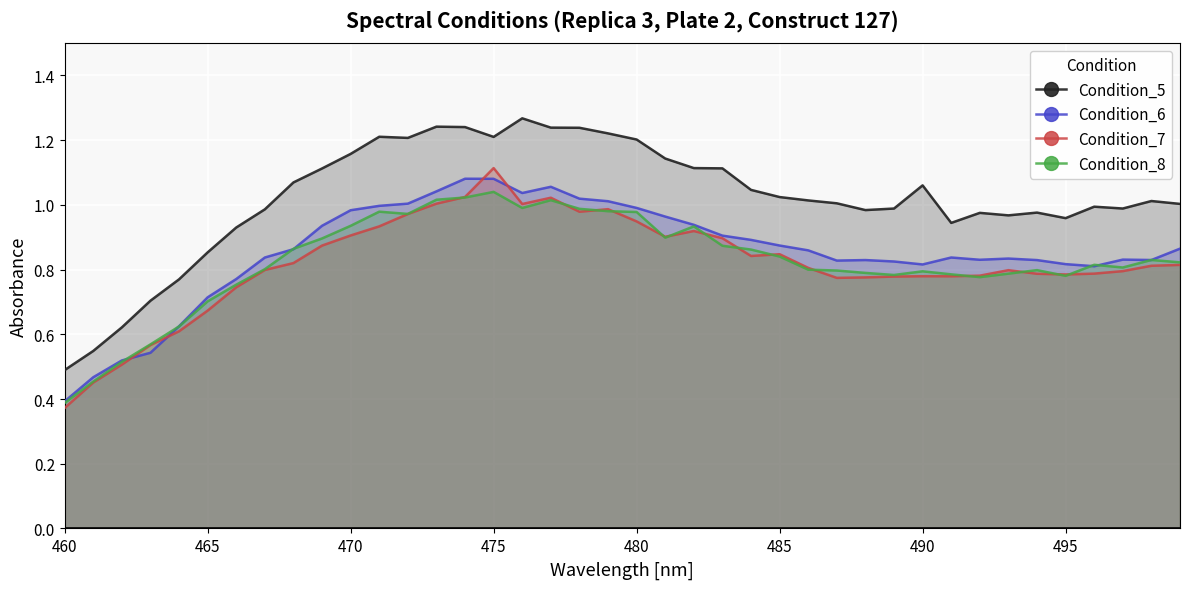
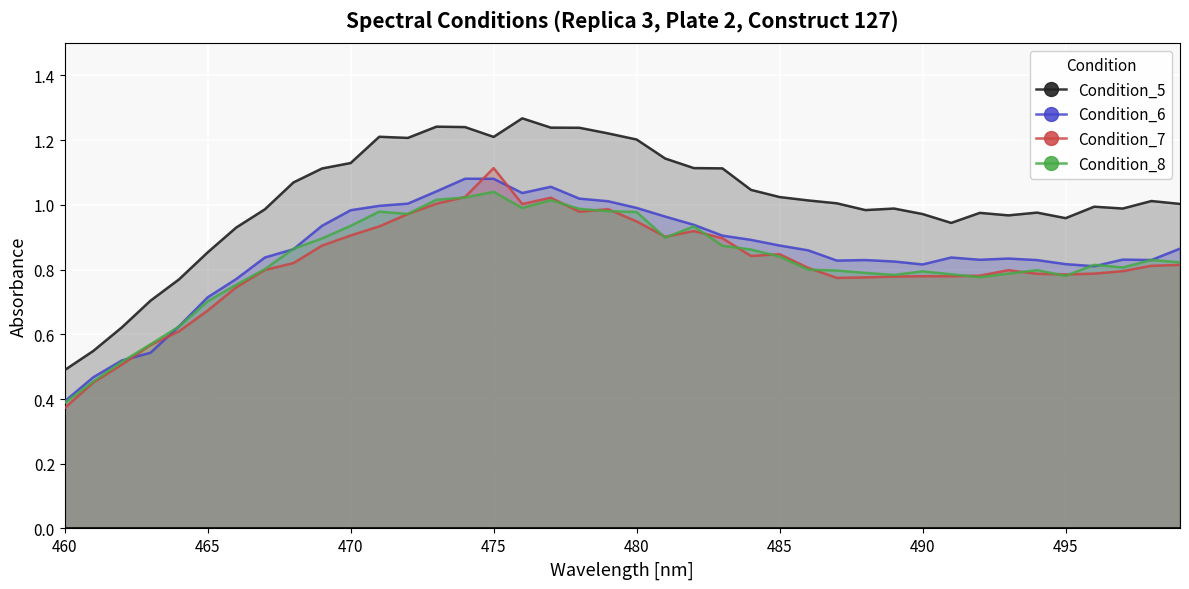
  {
    "Condition_5": {
      "460": 0.49,
      "465": 0.85,
-     "470": 1.16,
+     "470": 1.13,
      "475": 1.21,
      "480": 1.20,
      "485": 1.02,
-     "490": 1.06,
+     "490": 0.97,
      "495": 0.96
    },
    "Condition_6": {
      "465": 0.71,
      "470": 0.98,
      "475": 1.08,
      "480": 0.99,
      "485": 0.87,
      "490": 0.82,
      "495": 0.82
    },
    "Condition_7": {
      "460": 0.37,
      "465": 0.67,
      "470": 0.91,
      "475": 1.11,
      "480": 0.95,
      "490": 0.78
    },
    "Condition_8": {
      "465": 0.70,
      "470": 0.94,
      "475": 1.04,
      "480": 0.98,
      "490": 0.79
    }
  }
